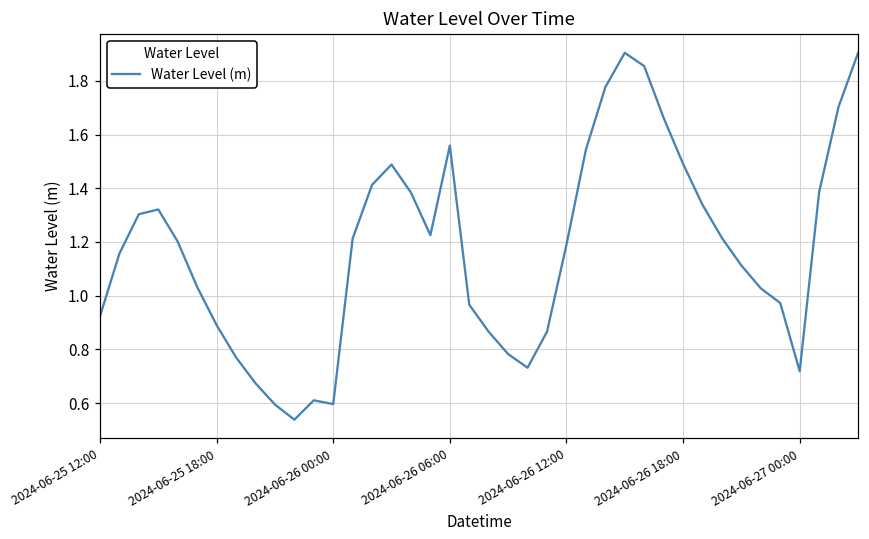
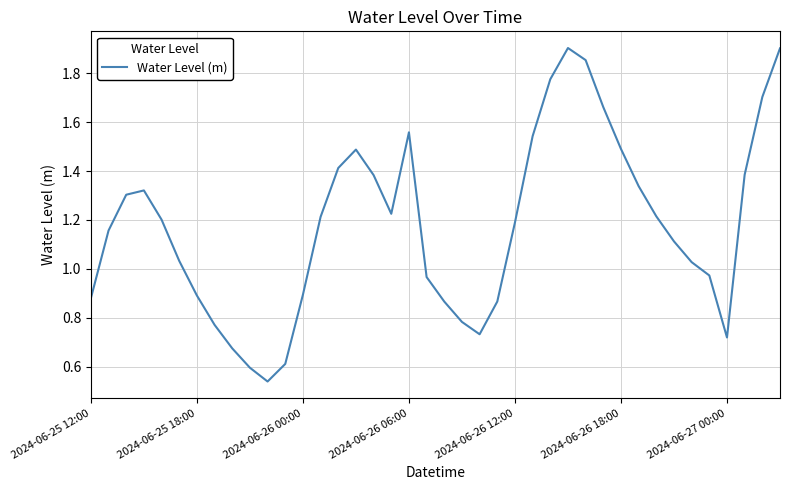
  {
-   "2024-06-25 12:00": 0.92,
+   "2024-06-25 12:00": 0.88,
    "2024-06-25 18:00": 0.89,
-   "2024-06-26 00:00": 0.60,
+   "2024-06-26 00:00": 0.89,
    "2024-06-26 06:00": 1.56,
    "2024-06-26 12:00": 1.19,
    "2024-06-26 18:00": 1.49,
    "2024-06-27 00:00": 0.72
  }
